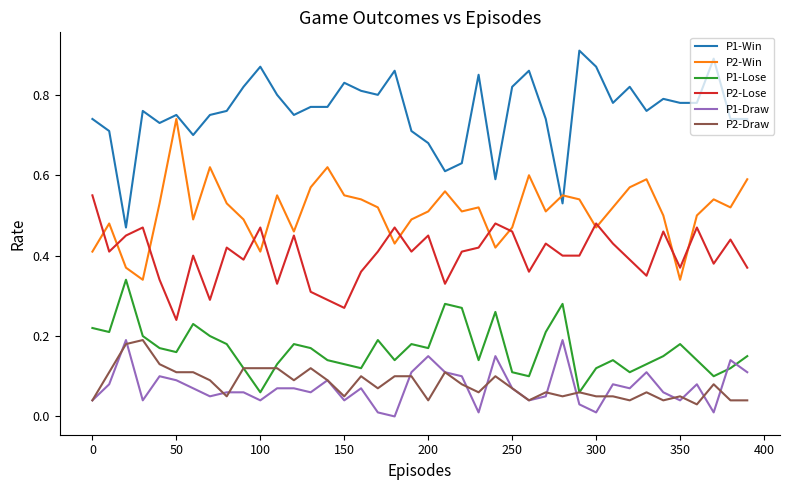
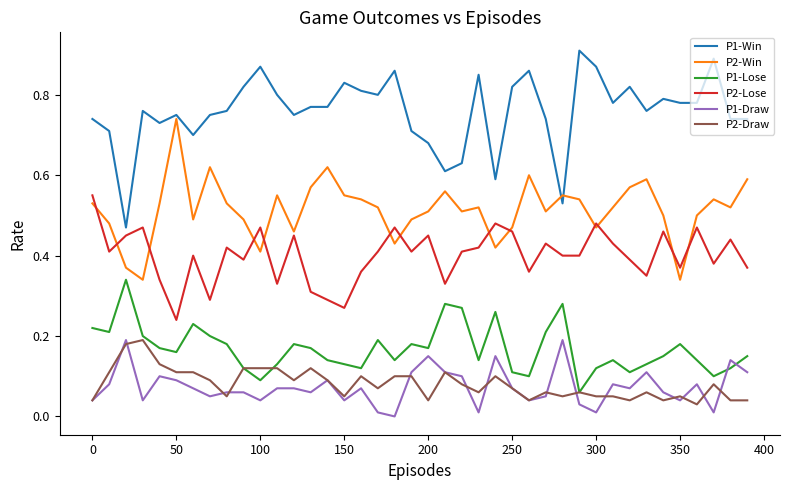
  {
    "P1-Win": {
      "0": 0.74,
      "50": 0.75,
      "100": 0.87,
      "150": 0.83,
      "200": 0.68,
      "250": 0.82,
      "300": 0.87,
      "350": 0.78
    },
    "P2-Win": {
-     "0": 0.41,
+     "0": 0.53,
      "50": 0.74,
      "100": 0.41,
      "150": 0.55,
      "200": 0.51,
      "250": 0.47,
      "300": 0.47,
      "350": 0.34
    },
    "P1-Lose": {
      "0": 0.22,
      "50": 0.16,
-     "100": 0.06,
+     "100": 0.09,
      "150": 0.13,
      "200": 0.17,
      "250": 0.11,
      "300": 0.12,
      "350": 0.18
    },
    "P2-Lose": {
      "0": 0.55,
      "50": 0.24,
      "100": 0.47,
      "150": 0.27,
      "200": 0.45,
      "250": 0.46,
      "300": 0.48,
      "350": 0.37
    },
    "P1-Draw": {
      "50": 0.09,
      "100": 0.04,
      "150": 0.04,
      "200": 0.15,
      "300": 0.01,
      "350": 0.04
    },
    "P2-Draw": {
      "50": 0.11,
      "100": 0.12,
      "150": 0.05,
      "200": 0.04,
      "300": 0.05,
      "350": 0.05
    }
  }
